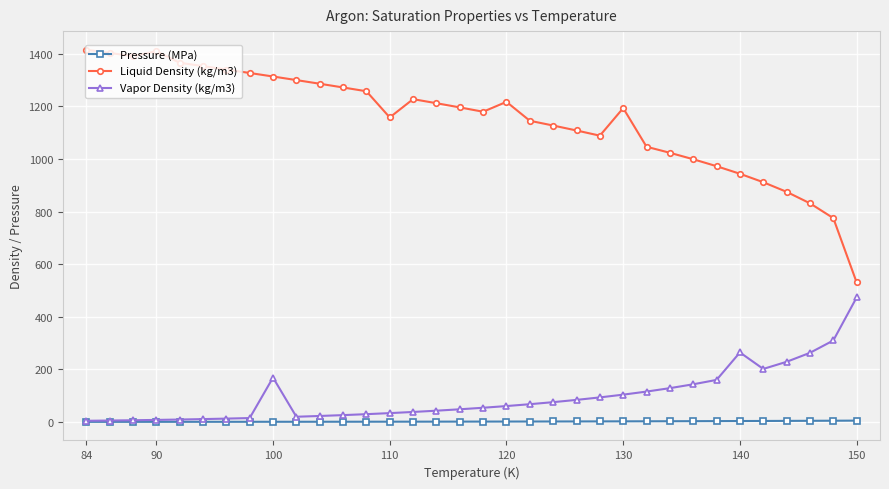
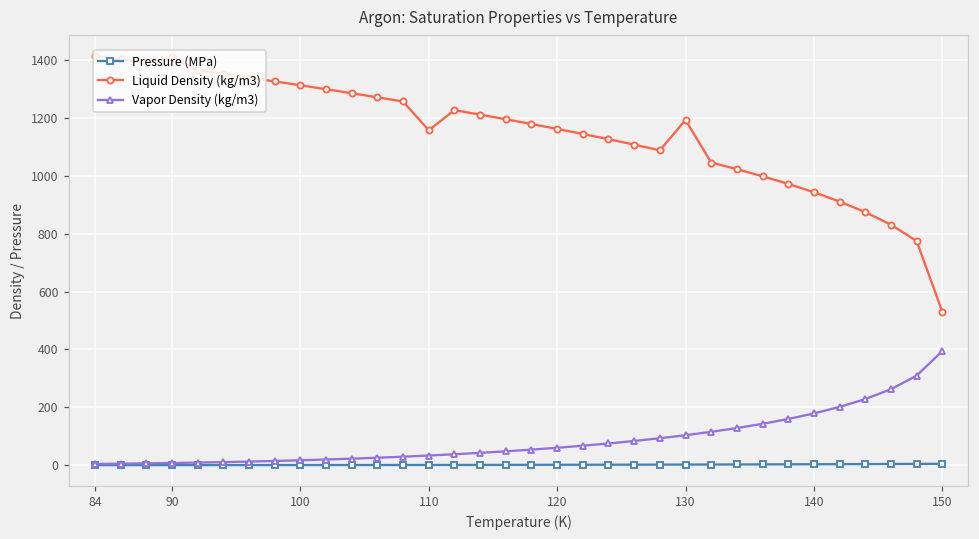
  {
    "Pressure (MPa)": {
      "100": 0,
      "110": 0,
      "120": 0,
      "130": 0,
      "140": 0,
      "150": 0
    },
    "Liquid Density (kg/m3)": {
      "100": 1310,
      "110": 1160,
-     "120": 1220,
+     "120": 1160,
      "130": 1190,
      "140": 940,
      "150": 530
    },
    "Vapor Density (kg/m3)": {
-     "100": 170,
+     "100": 20,
      "110": 30,
      "120": 60,
      "130": 100,
-     "140": 260,
-     "150": 470
+     "140": 180,
+     "150": 390
    }
  }
